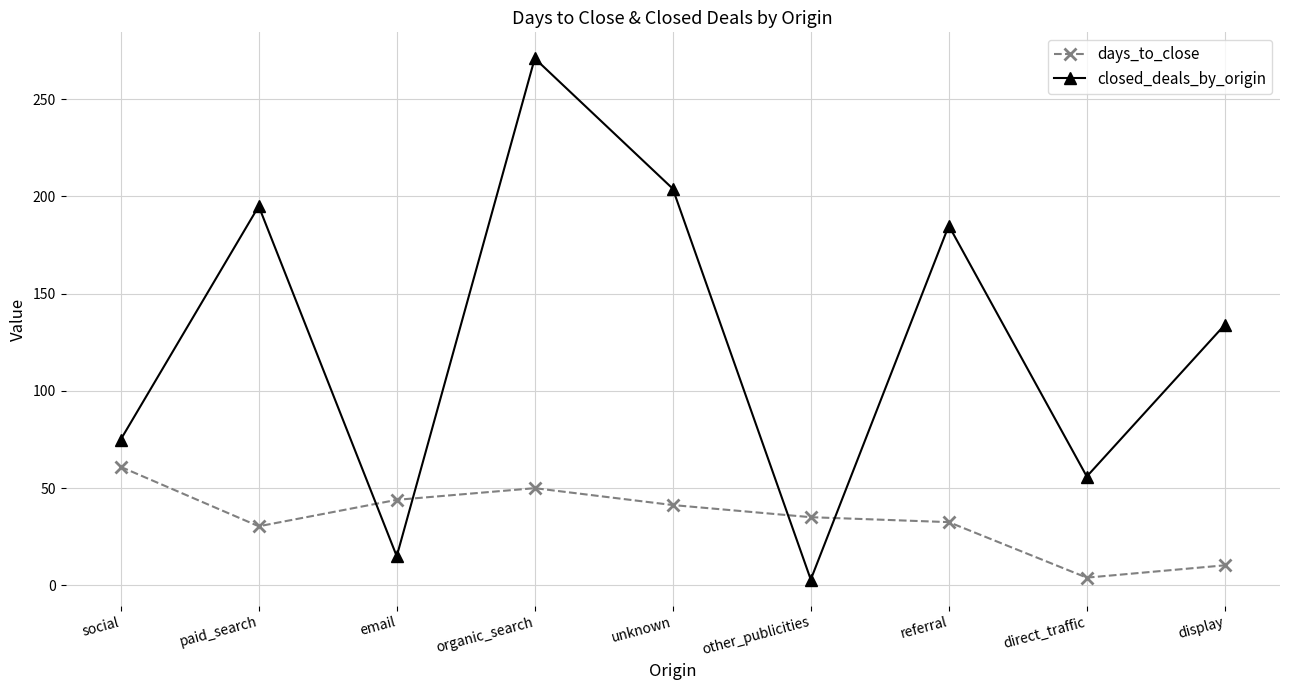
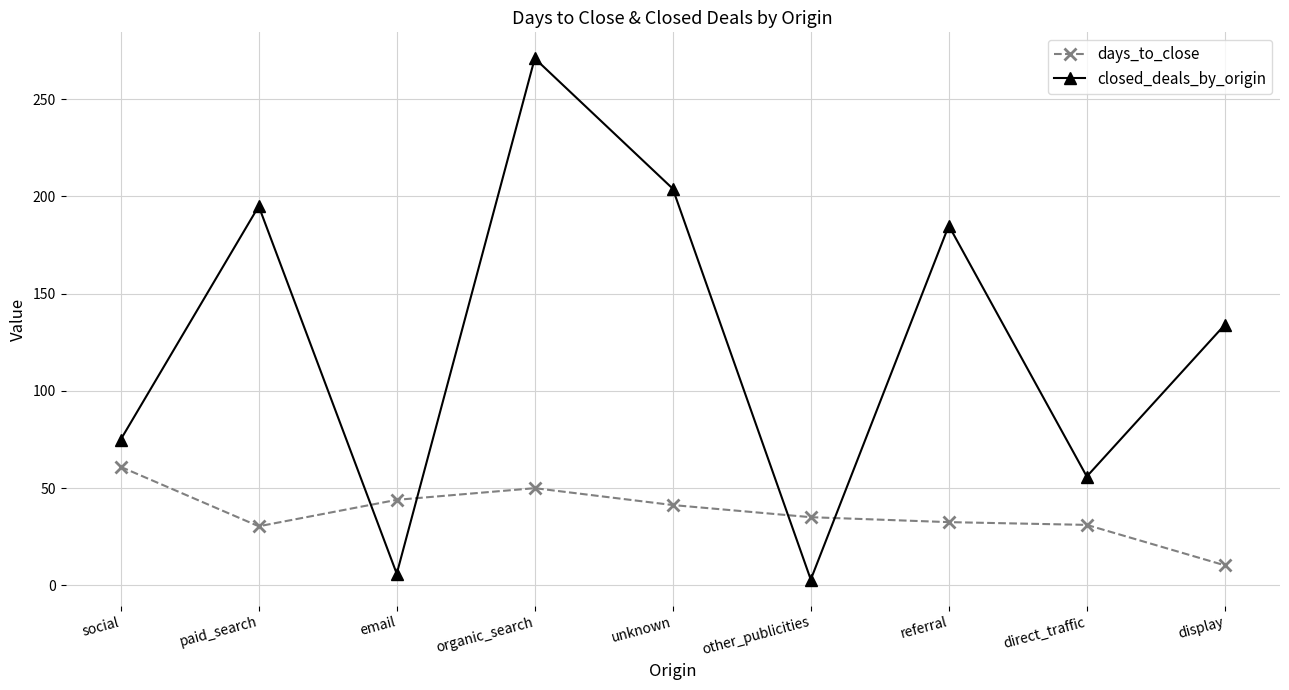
  {
    "days_to_close": {
      "social": 61,
      "paid_search": 30,
      "email": 44,
      "organic_search": 50,
      "unknown": 41,
      "other_publicities": 35,
      "referral": 33,
-     "direct_traffic": 4,
+     "direct_traffic": 31,
      "display": 10
    },
    "closed_deals_by_origin": {
      "social": 75,
      "paid_search": 195,
-     "email": 15,
+     "email": 6,
      "organic_search": 271,
      "unknown": 204,
      "other_publicities": 3,
      "referral": 185,
      "direct_traffic": 56,
      "display": 134
    }
  }
